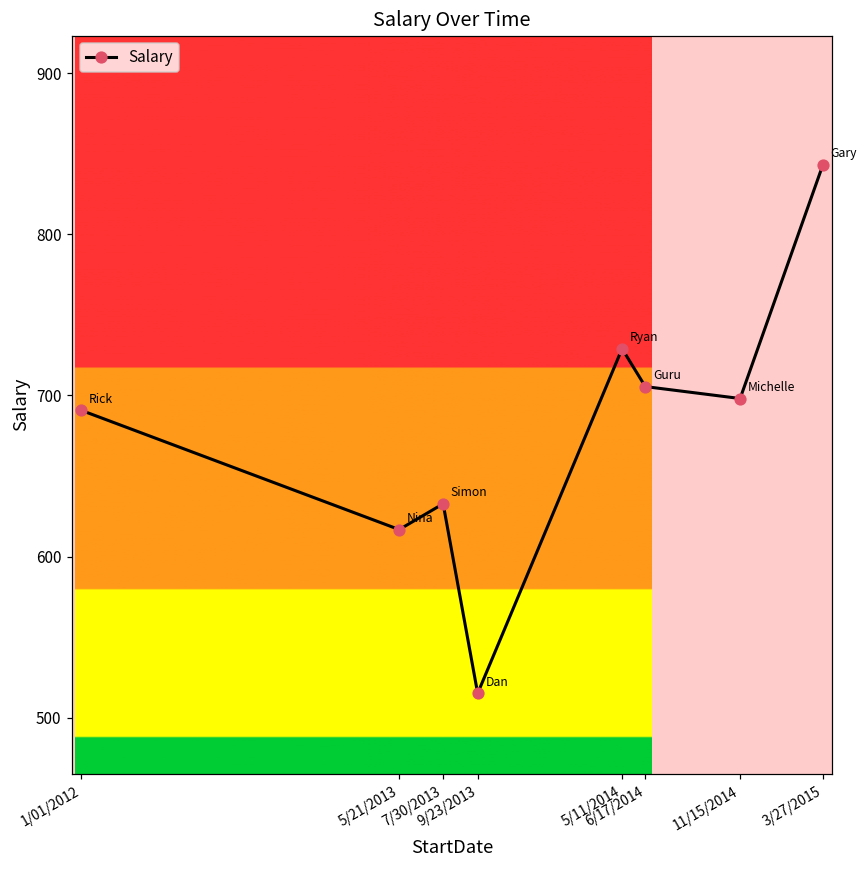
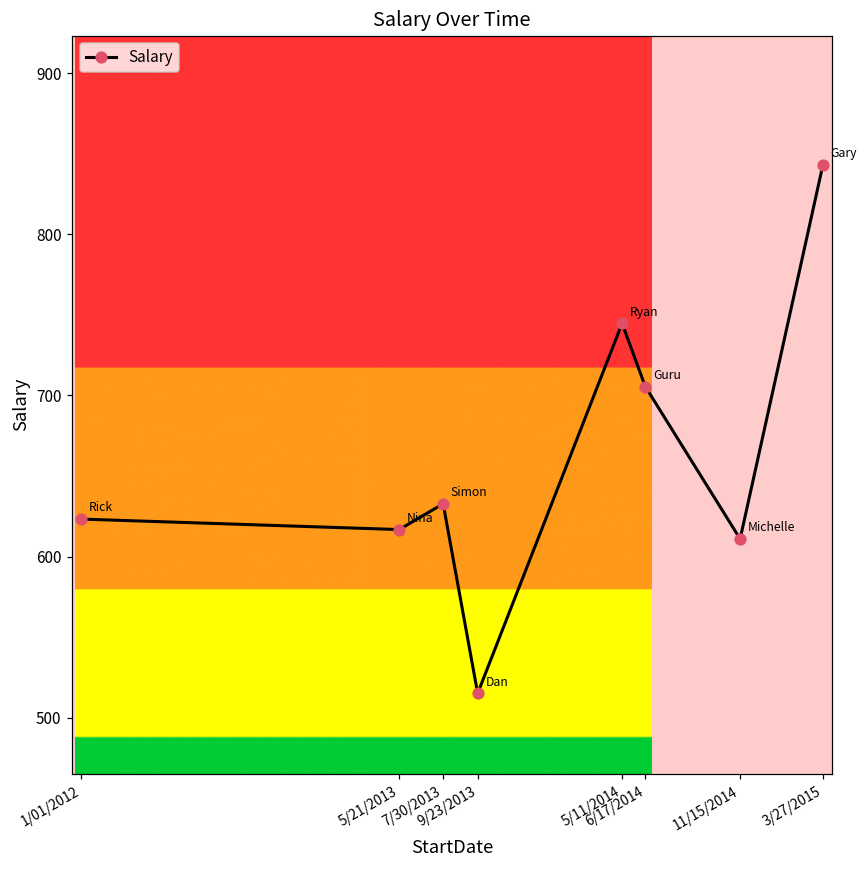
  {
-   "1/01/2012": 691,
+   "1/01/2012": 623,
    "5/21/2013": 617,
    "7/30/2013": 633,
    "9/23/2013": 515,
-   "5/11/2014": 729,
+   "5/11/2014": 745,
    "6/17/2014": 706,
-   "11/15/2014": 698,
+   "11/15/2014": 611,
    "3/27/2015": 843
  }
